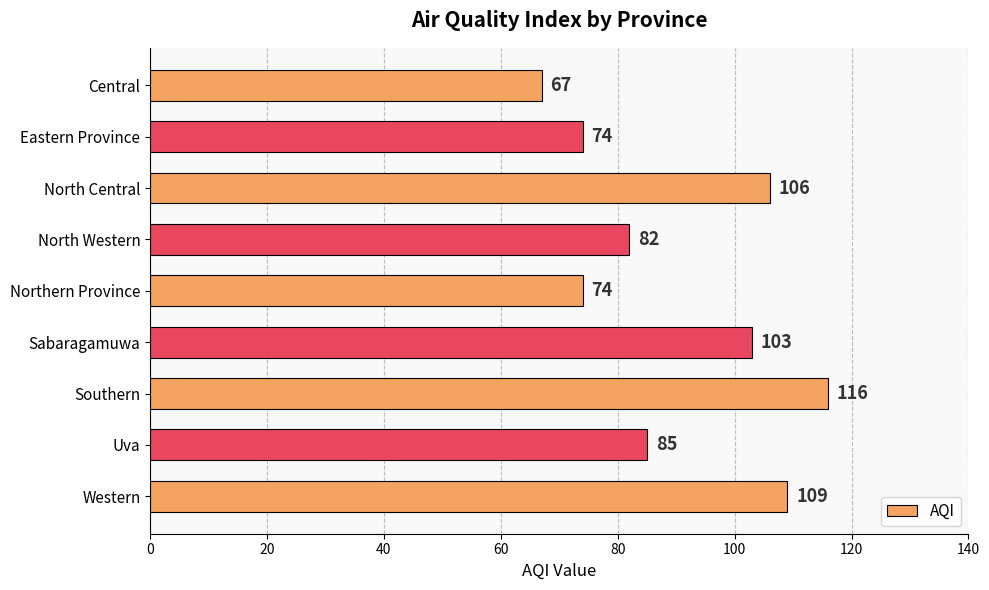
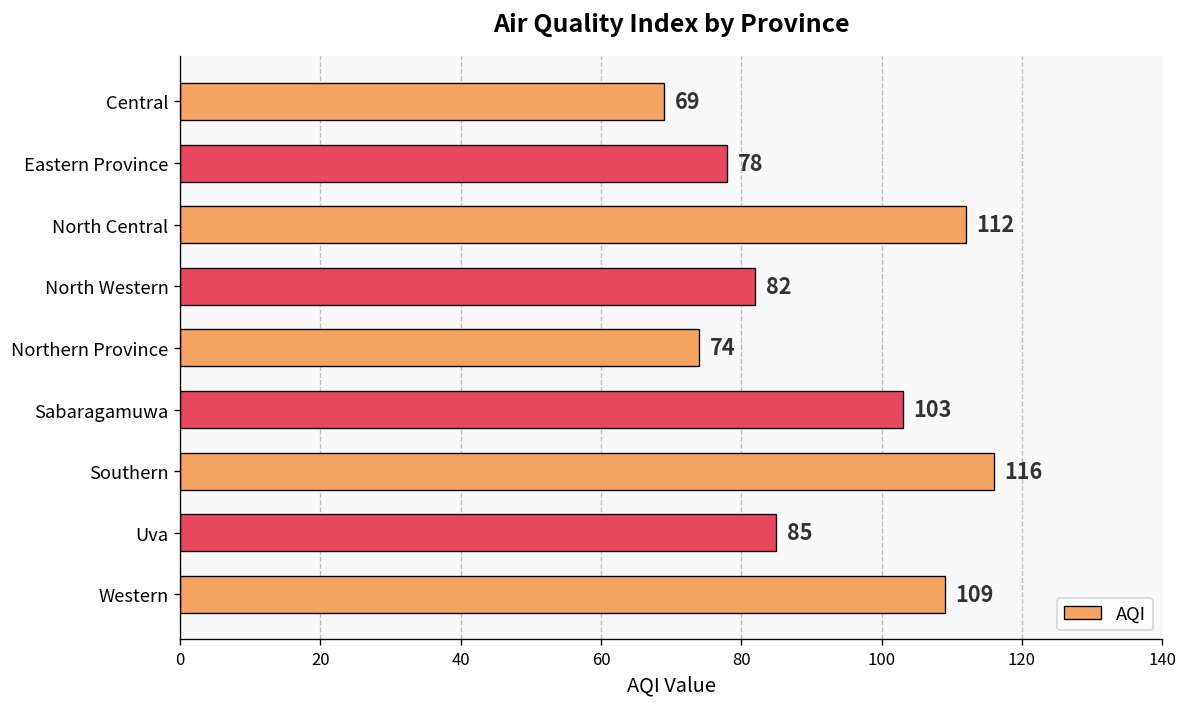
  {
-   "Central": 67,
-   "Eastern Province": 74,
-   "North Central": 106,
+   "Central": 69,
+   "Eastern Province": 78,
+   "North Central": 112,
    "North Western": 82,
    "Northern Province": 74,
    "Sabaragamuwa": 103,
    "Southern": 116,
    "Uva": 85,
    "Western": 109
  }
